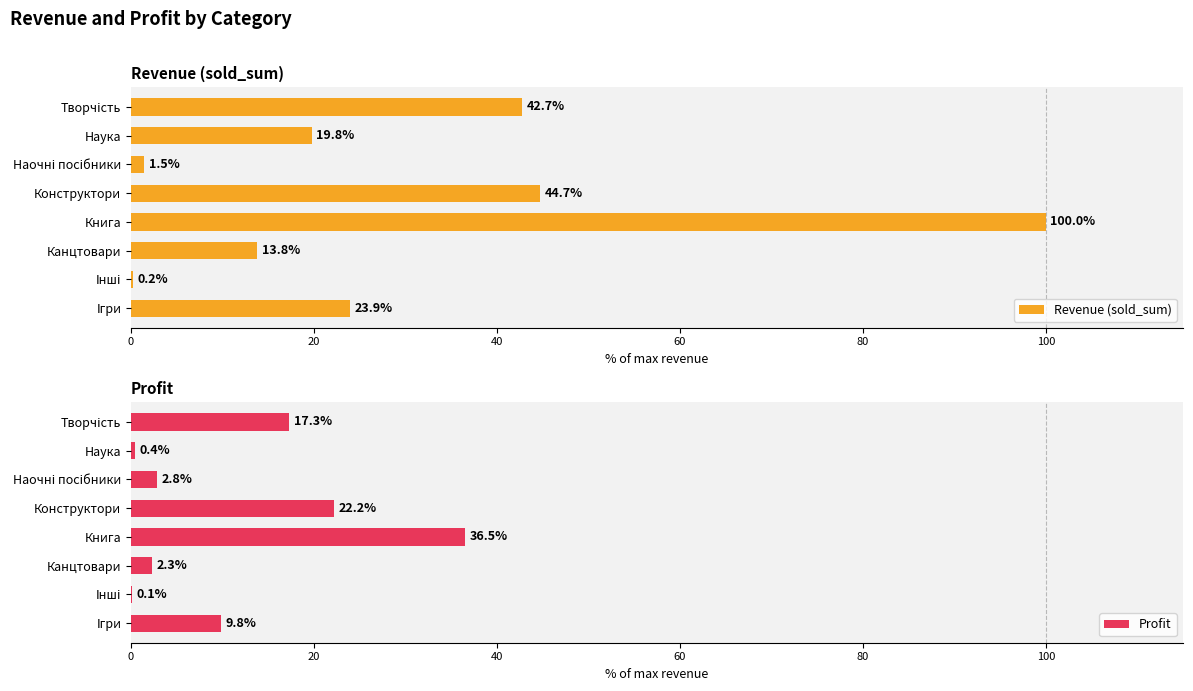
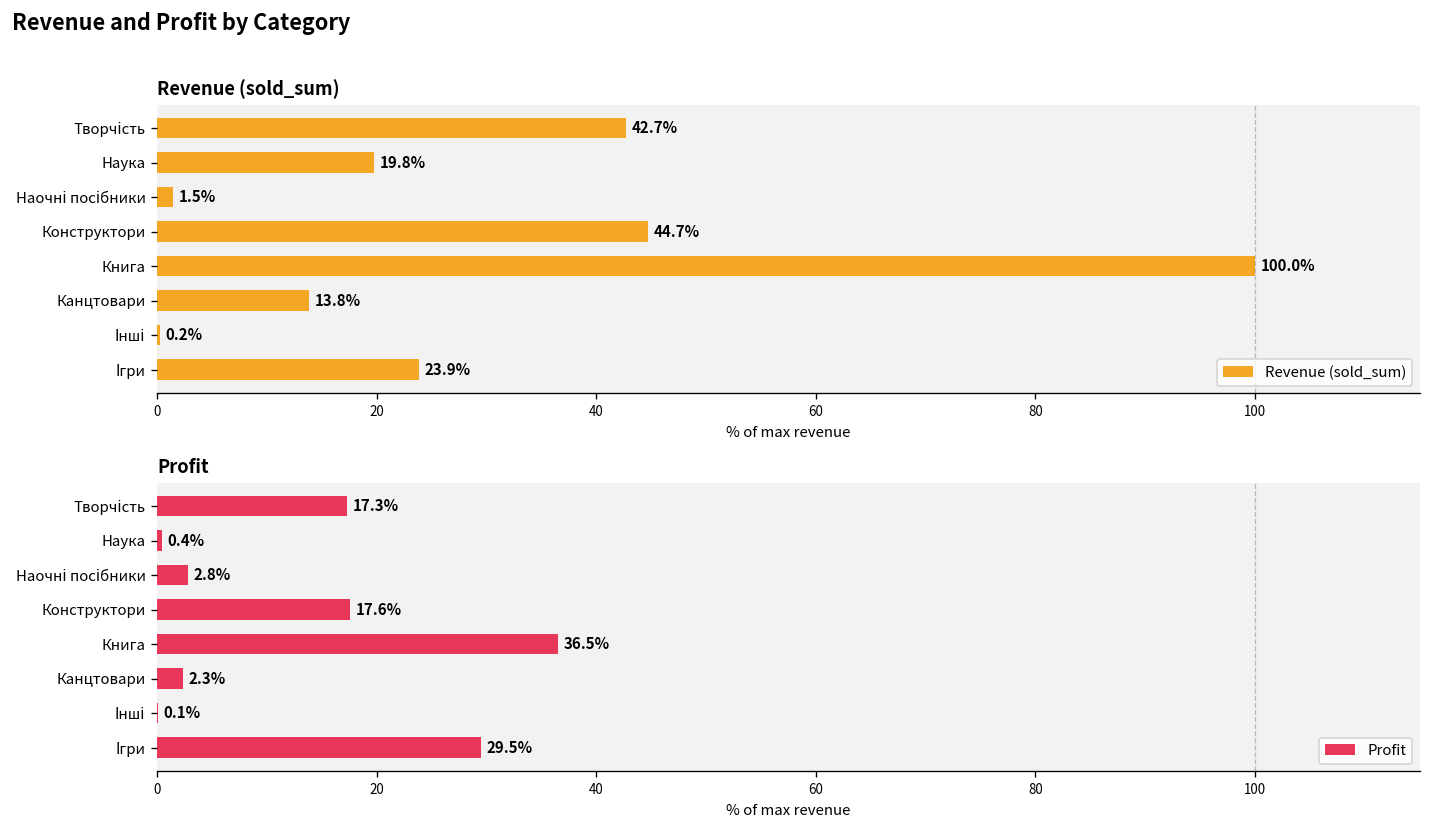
  {
    "Revenue (sold_sum)": {
      "Творчість": "42.7%",
      "Наука": "19.8%",
      "Наочні посібники": "1.5%",
      "Конструктори": "44.7%",
      "Книга": "100.0%",
      "Канцтовари": "13.8%",
      "Інші": "0.2%",
      "Ігри": "23.9%"
    },
    "Profit": {
      "Творчість": "17.3%",
      "Наука": "0.4%",
      "Наочні посібники": "2.8%",
-     "Конструктори": "22.2%",
+     "Конструктори": "17.6%",
      "Книга": "36.5%",
      "Канцтовари": "2.3%",
      "Інші": "0.1%",
-     "Ігри": "9.8%"
+     "Ігри": "29.5%"
    }
  }
